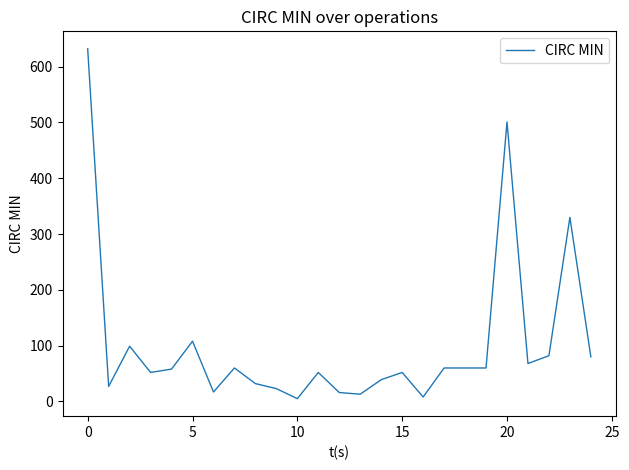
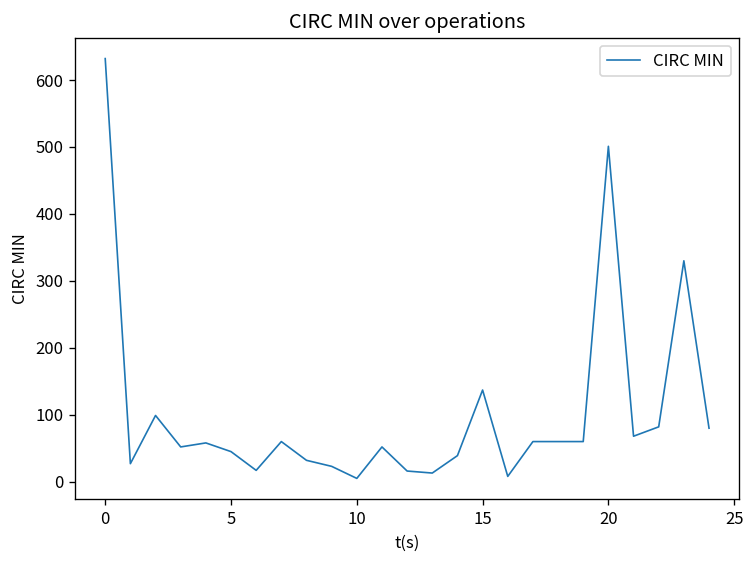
  {
    "0": 630,
-   "5": 110,
+   "5": 50,
    "10": 10,
-   "15": 50,
+   "15": 140,
    "20": 500
  }
